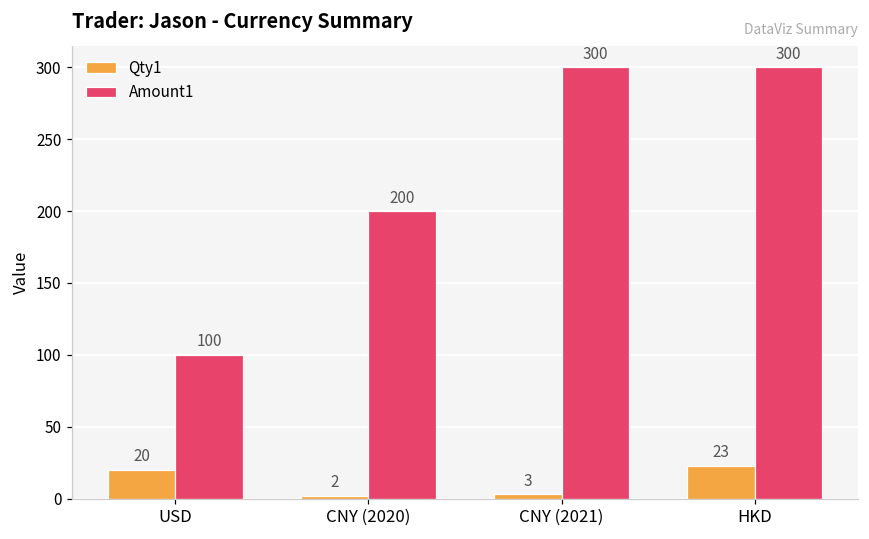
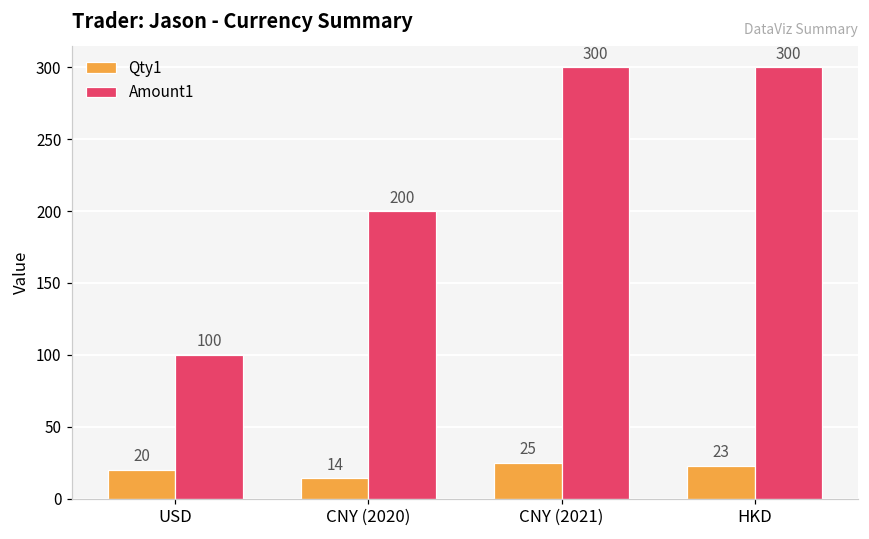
  {
    "Qty1": {
      "USD": 20,
-     "CNY (2020)": 2,
-     "CNY (2021)": 3,
+     "CNY (2020)": 14,
+     "CNY (2021)": 25,
      "HKD": 23
    },
    "Amount1": {
      "USD": 100,
      "CNY (2020)": 200,
      "CNY (2021)": 300,
      "HKD": 300
    }
  }
